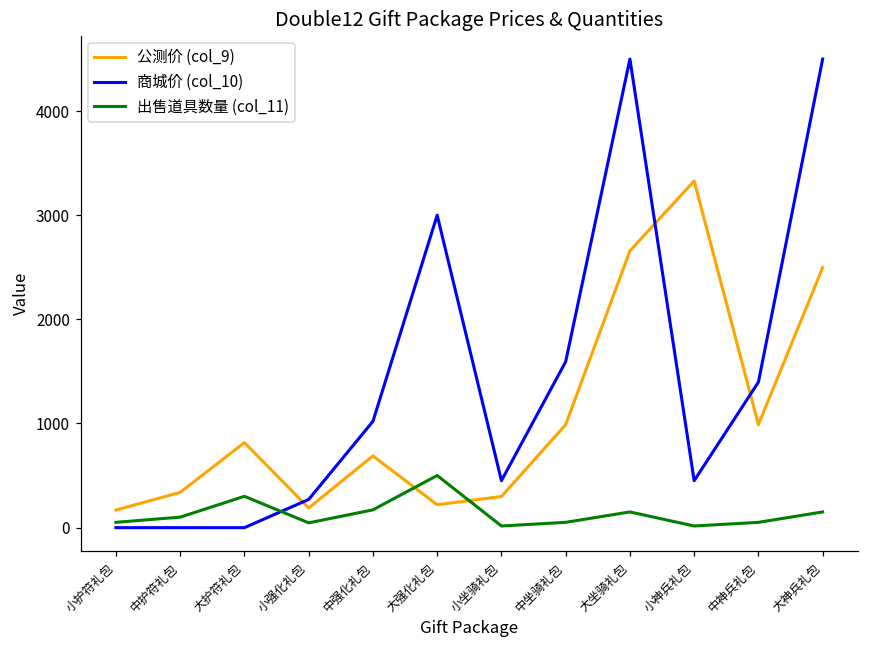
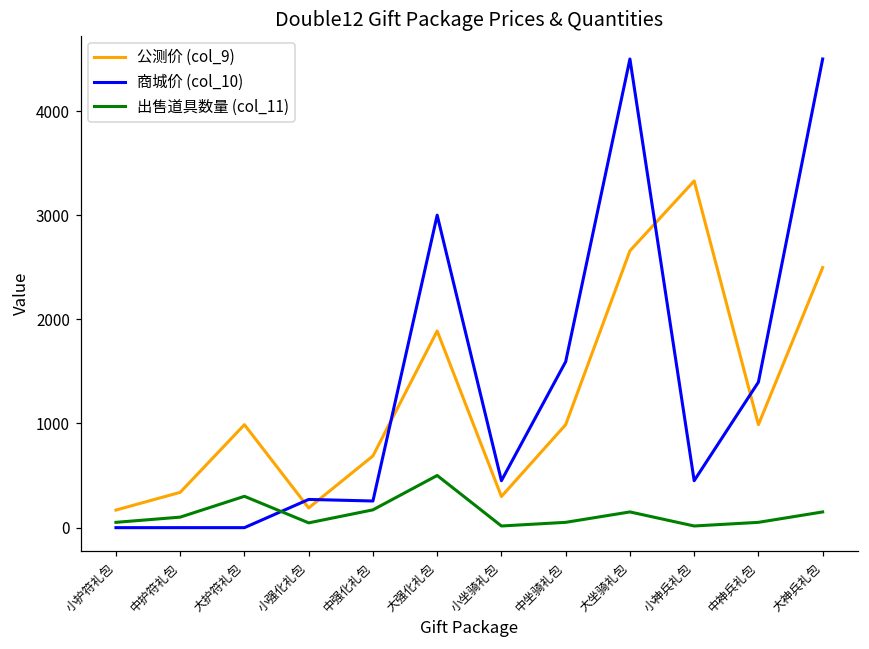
  {
    "公测价 (col_9)": {
      "小护符礼包": 200,
      "中护符礼包": 300,
-     "大护符礼包": 800,
+     "大护符礼包": 1000,
      "小强化礼包": 200,
      "中强化礼包": 700,
-     "大强化礼包": 200,
+     "大强化礼包": 1900,
      "小坐骑礼包": 300,
      "中坐骑礼包": 1000,
      "大坐骑礼包": 2700,
      "小神兵礼包": 3300,
      "中神兵礼包": 1000,
      "大神兵礼包": 2500
    },
    "商城价 (col_10)": {
      "小护符礼包": 0,
      "中护符礼包": 0,
      "大护符礼包": 0,
      "小强化礼包": 300,
-     "中强化礼包": 1000,
+     "中强化礼包": 300,
      "大强化礼包": 3000,
      "小坐骑礼包": 500,
      "中坐骑礼包": 1600,
      "大坐骑礼包": 4500,
      "小神兵礼包": 500,
      "中神兵礼包": 1400,
      "大神兵礼包": 4500
    },
    "出售道具数量 (col_11)": {
      "小护符礼包": 100,
      "中护符礼包": 100,
      "大护符礼包": 300,
      "小强化礼包": 0,
      "中强化礼包": 200,
      "大强化礼包": 500,
      "小坐骑礼包": 0,
      "中坐骑礼包": 100,
      "大坐骑礼包": 200,
      "小神兵礼包": 0,
      "中神兵礼包": 100,
      "大神兵礼包": 200
    }
  }
